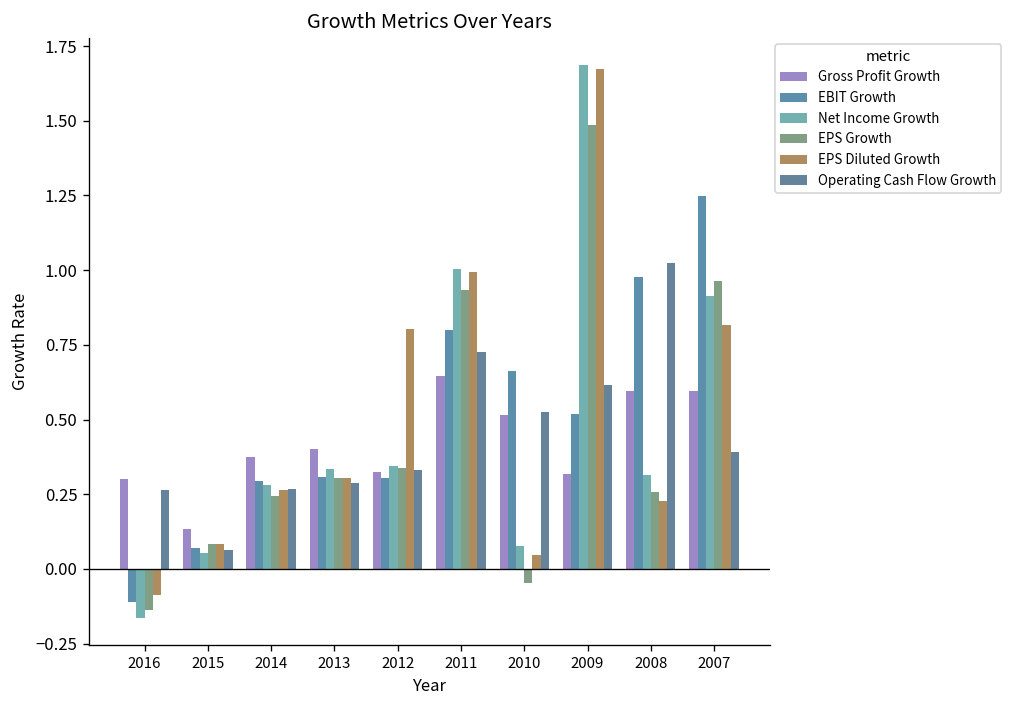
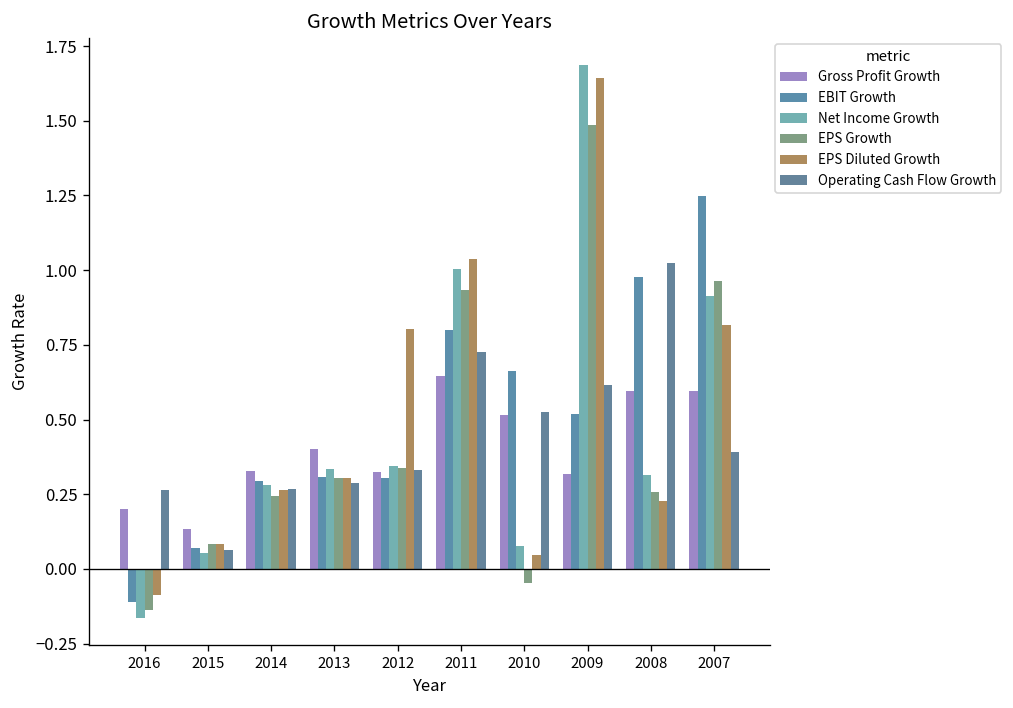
  {
    "Gross Profit Growth": {
-     "2016": 0.30,
+     "2016": 0.20,
      "2015": 0.13,
-     "2014": 0.37,
+     "2014": 0.33,
      "2013": 0.40,
      "2012": 0.33,
      "2011": 0.65,
      "2010": 0.51,
      "2009": 0.32,
      "2008": 0.60,
      "2007": 0.59
    },
    "EPS Diluted Growth": {
      "2016": -0.09,
      "2015": 0.08,
      "2014": 0.26,
      "2013": 0.31,
      "2012": 0.80,
-     "2011": 0.99,
+     "2011": 1.04,
      "2010": 0.05,
-     "2009": 1.67,
+     "2009": 1.64,
      "2008": 0.23,
      "2007": 0.82
    }
  }
